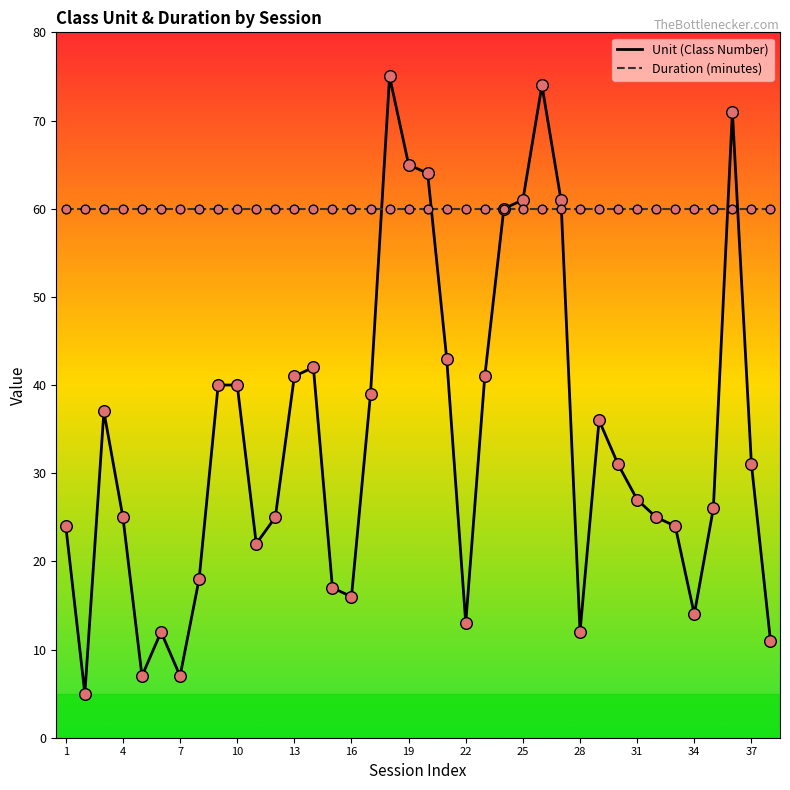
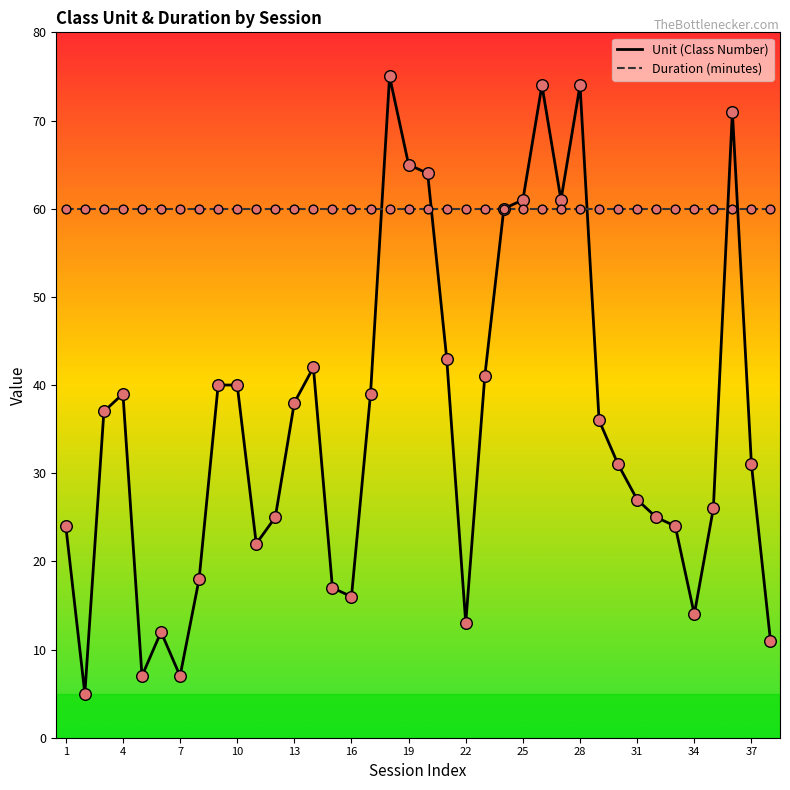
  {
    "Unit (Class Number)": {
      "1": 24,
-     "4": 25,
+     "4": 39,
      "7": 7,
      "10": 40,
-     "13": 41,
+     "13": 38,
      "16": 16,
      "19": 65,
      "22": 13,
      "25": 61,
-     "28": 12,
+     "28": 74,
      "31": 27,
      "34": 14,
      "37": 31
    },
    "Duration (minutes)": {
      "1": 60,
      "4": 60,
      "7": 60,
      "10": 60,
      "13": 60,
      "16": 60,
      "19": 60,
      "22": 60,
      "25": 60,
      "28": 60,
      "31": 60,
      "34": 60,
      "37": 60
    }
  }
